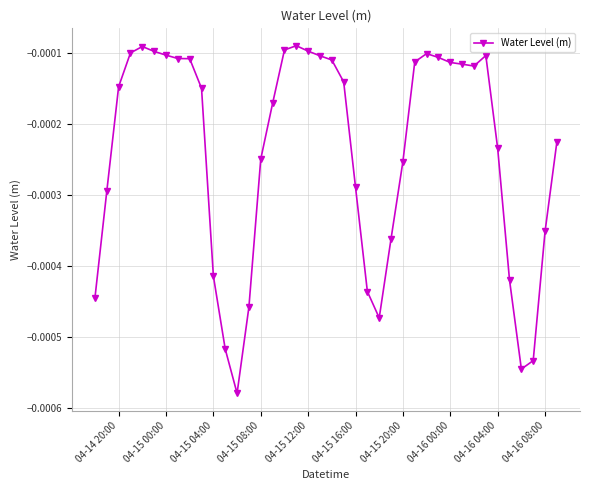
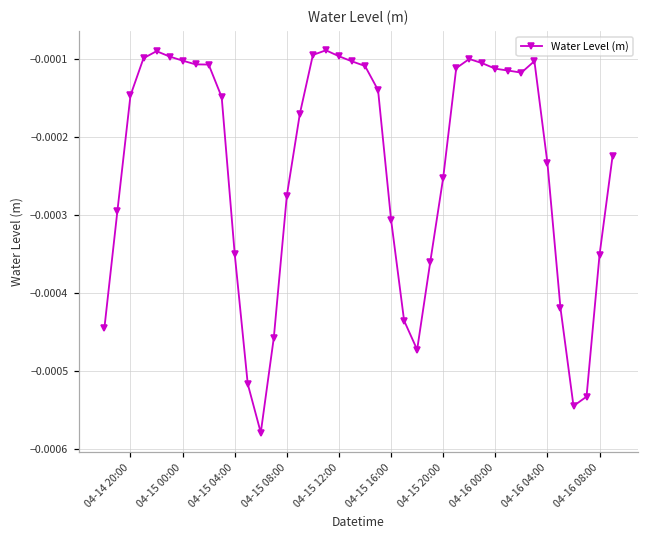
  {
    "04-14 20:00": -0.00015,
    "04-15 00:00": -0.00010,
-   "04-15 04:00": -0.00041,
-   "04-15 08:00": -0.00025,
+   "04-15 04:00": -0.00035,
+   "04-15 08:00": -0.00028,
    "04-15 12:00": -0.00010,
-   "04-15 16:00": -0.00029,
+   "04-15 16:00": -0.00031,
    "04-15 20:00": -0.00025,
    "04-16 00:00": -0.00011,
    "04-16 04:00": -0.00023,
    "04-16 08:00": -0.00035
  }
